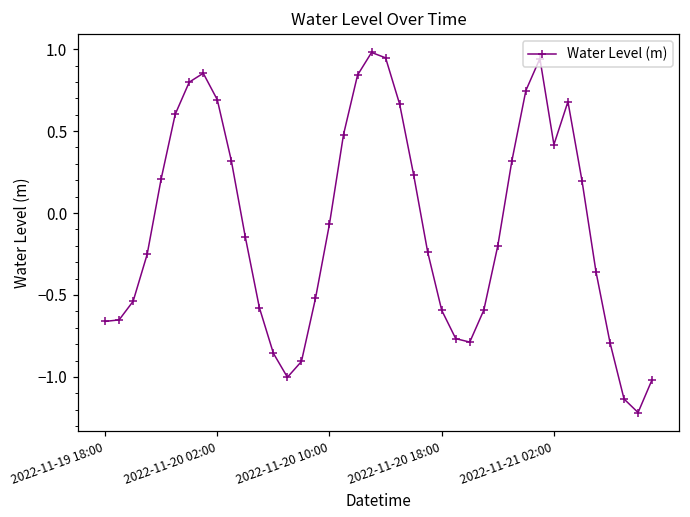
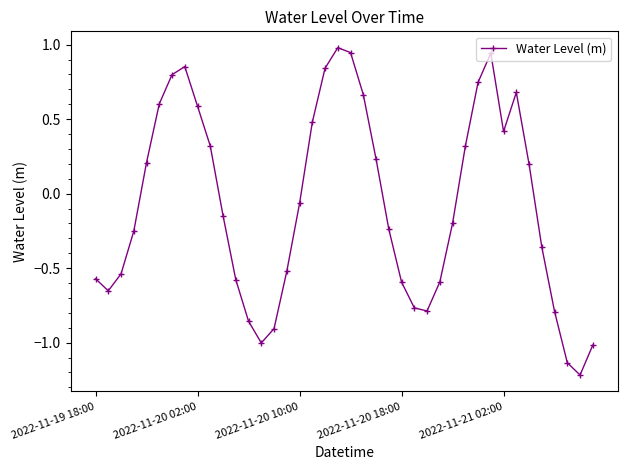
  {
-   "2022-11-19 18:00": -0.66,
-   "2022-11-20 02:00": 0.69,
+   "2022-11-19 18:00": -0.57,
+   "2022-11-20 02:00": 0.59,
    "2022-11-20 10:00": -0.07,
    "2022-11-20 18:00": -0.59,
    "2022-11-21 02:00": 0.42
  }
